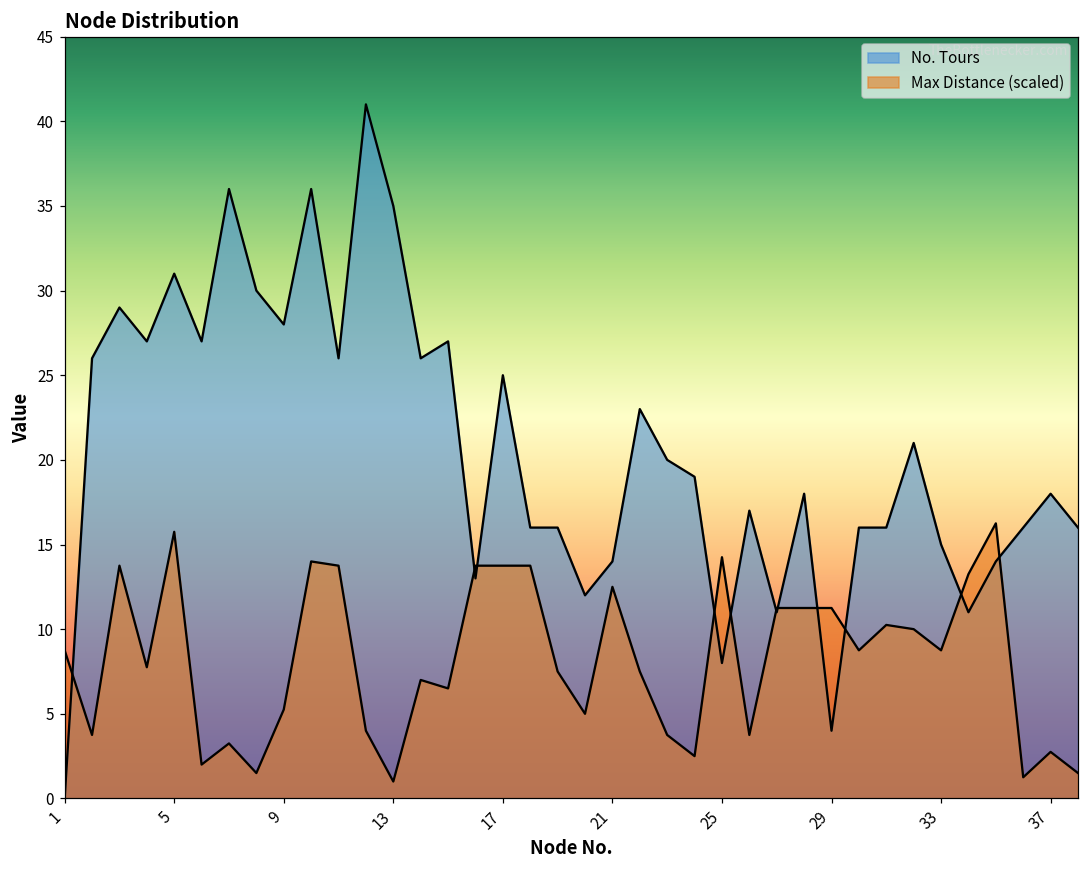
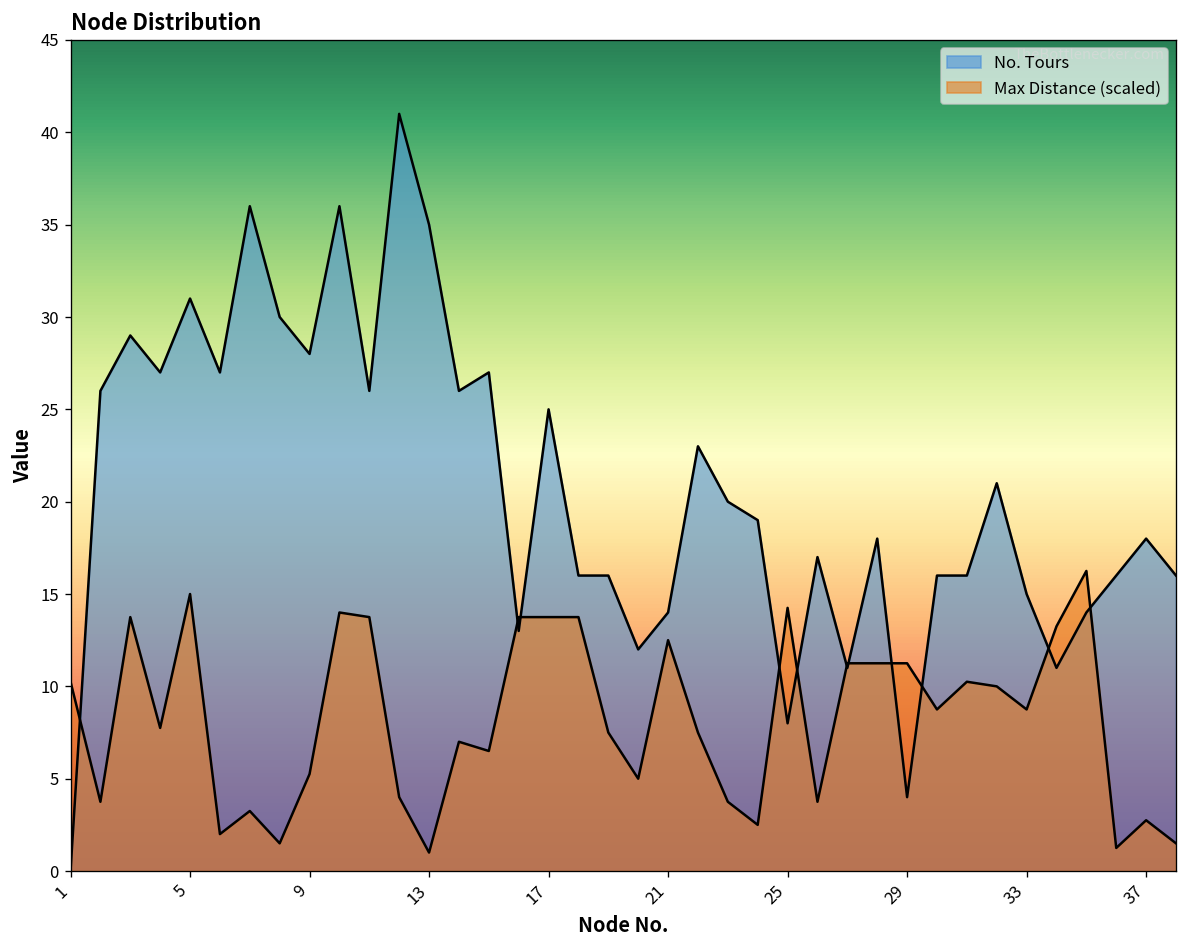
  {
    "No. Tours": {
      "1": 0.0,
      "5": 31.0,
      "9": 28.0,
      "13": 35.0,
      "17": 25.0,
      "21": 14.0,
      "25": 8.0,
      "29": 4.0,
      "33": 15.0,
      "37": 18.0
    },
    "Max Distance (scaled)": {
-     "1": 8.8,
-     "5": 15.8,
+     "1": 10.3,
+     "5": 15.0,
      "9": 5.3,
      "13": 1.0,
      "17": 13.8,
      "21": 12.5,
      "25": 14.3,
      "29": 11.3,
      "33": 8.8,
      "37": 2.8
    }
  }
